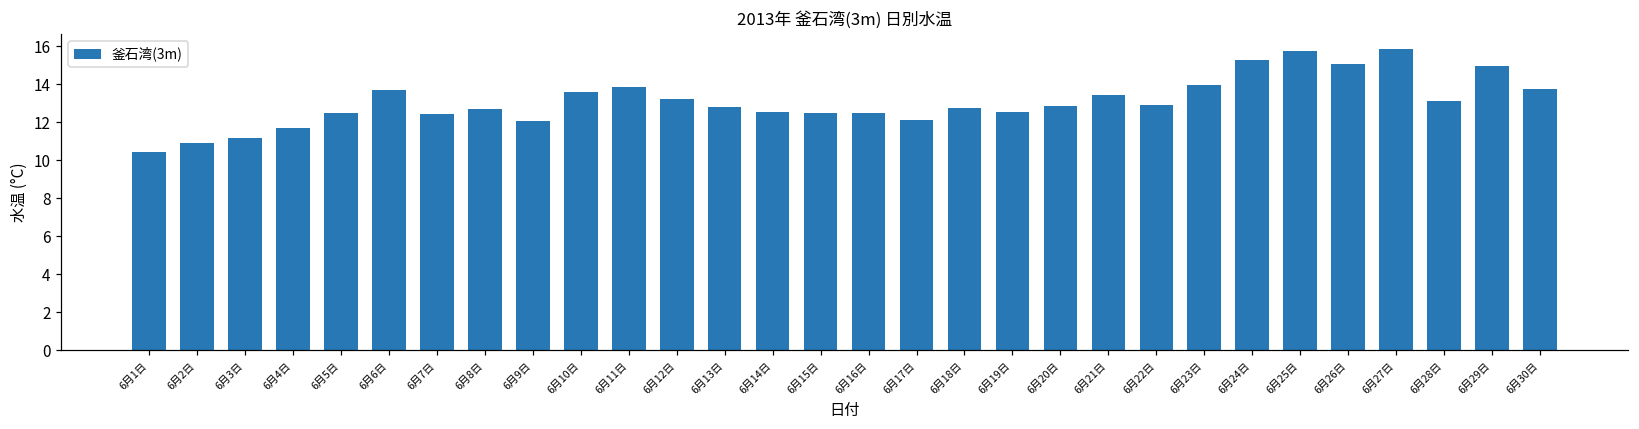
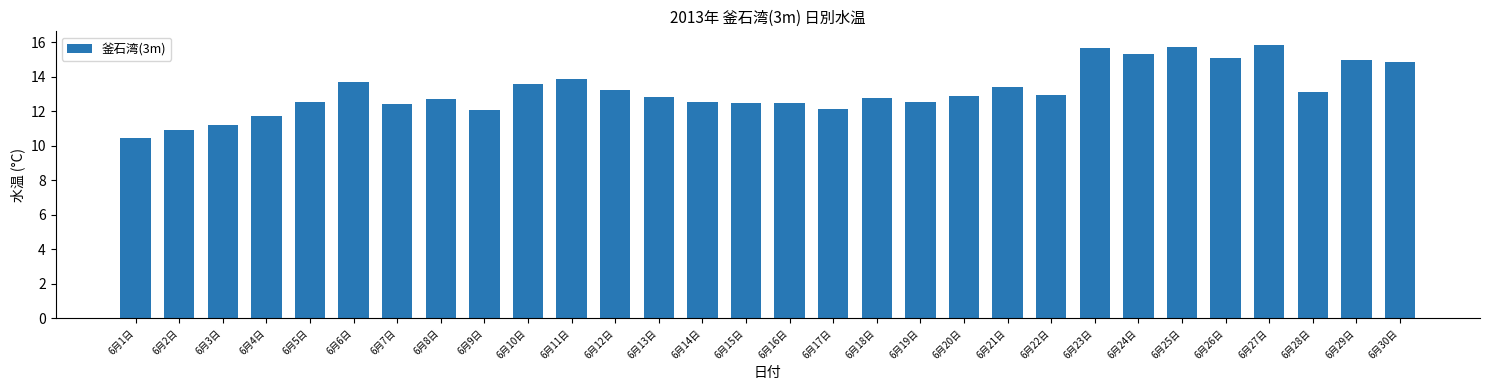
  {
    "6月1日": 10.4,
    "6月2日": 10.9,
    "6月3日": 11.2,
    "6月4日": 11.7,
    "6月5日": 12.5,
    "6月6日": 13.7,
    "6月7日": 12.4,
    "6月8日": 12.7,
    "6月9日": 12.1,
    "6月10日": 13.6,
    "6月11日": 13.9,
    "6月12日": 13.2,
    "6月13日": 12.8,
    "6月14日": 12.5,
    "6月15日": 12.5,
    "6月16日": 12.5,
    "6月17日": 12.1,
    "6月18日": 12.7,
    "6月19日": 12.5,
    "6月20日": 12.9,
    "6月21日": 13.4,
    "6月22日": 12.9,
-   "6月23日": 14.0,
+   "6月23日": 15.7,
    "6月24日": 15.3,
    "6月25日": 15.7,
    "6月26日": 15.1,
    "6月27日": 15.8,
    "6月28日": 13.1,
    "6月29日": 15.0,
-   "6月30日": 13.8
+   "6月30日": 14.9
  }
